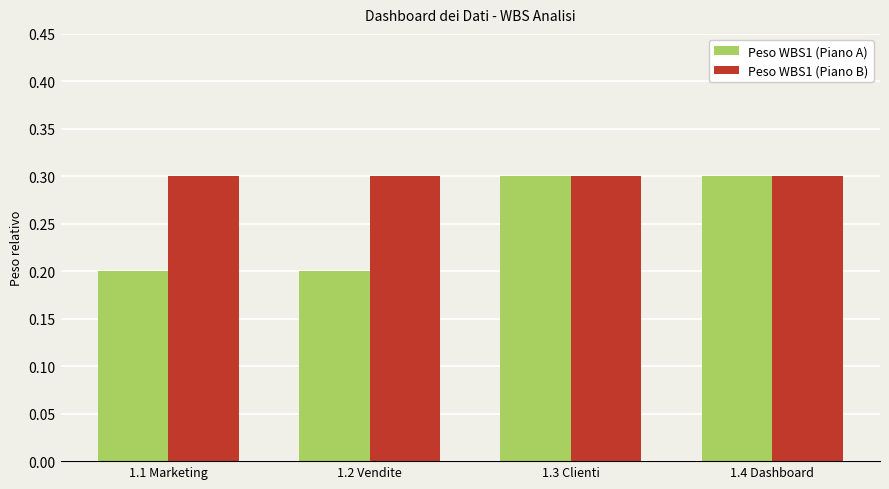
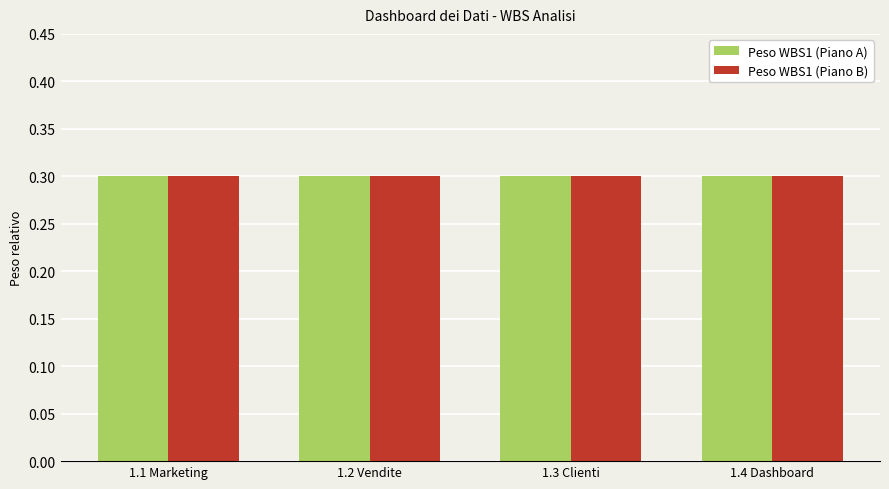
  {
    "Peso WBS1 (Piano A)": {
-     "1.1 Marketing": 0.2,
-     "1.2 Vendite": 0.2,
+     "1.1 Marketing": 0.3,
+     "1.2 Vendite": 0.3,
      "1.3 Clienti": 0.3,
      "1.4 Dashboard": 0.3
    },
    "Peso WBS1 (Piano B)": {
      "1.1 Marketing": 0.3,
      "1.2 Vendite": 0.3,
      "1.3 Clienti": 0.3,
      "1.4 Dashboard": 0.3
    }
  }
